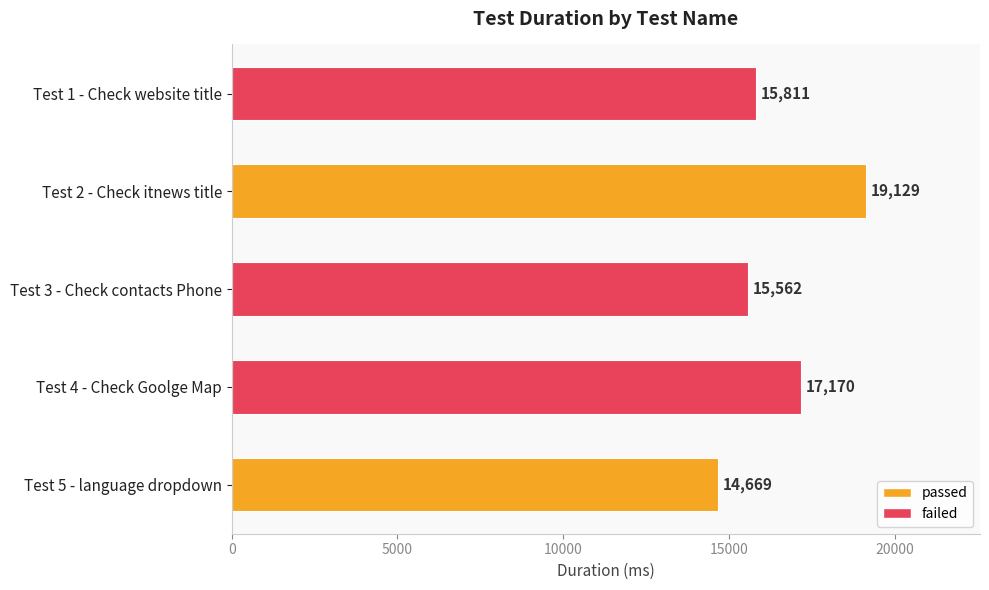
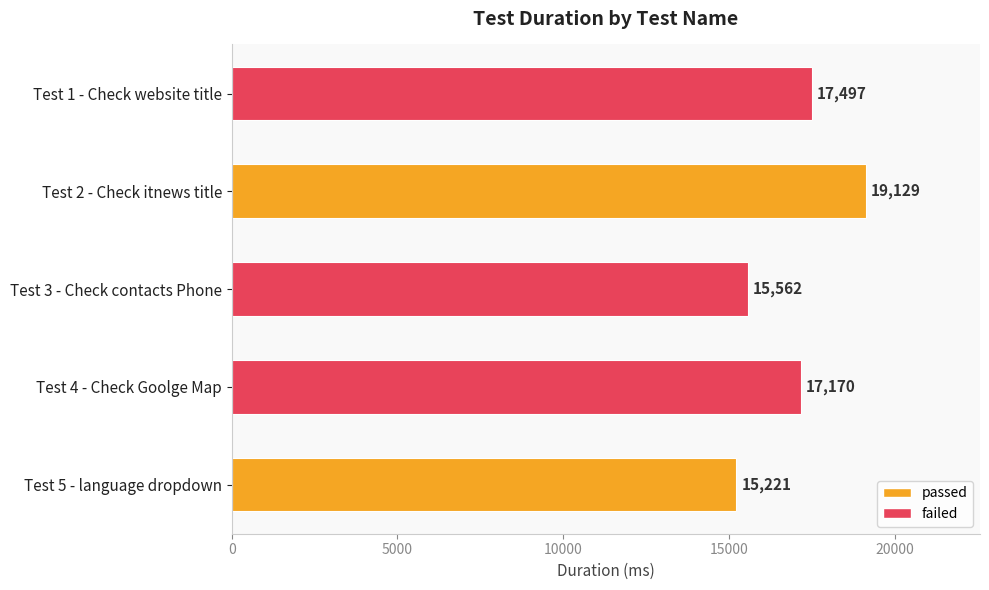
  {
-   "Test 1 - Check website title": "15,811",
+   "Test 1 - Check website title": "17,497",
    "Test 2 - Check itnews title": "19,129",
    "Test 3 - Check contacts Phone": "15,562",
    "Test 4 - Check Goolge Map": "17,170",
-   "Test 5 - language dropdown": "14,669"
+   "Test 5 - language dropdown": "15,221"
  }
